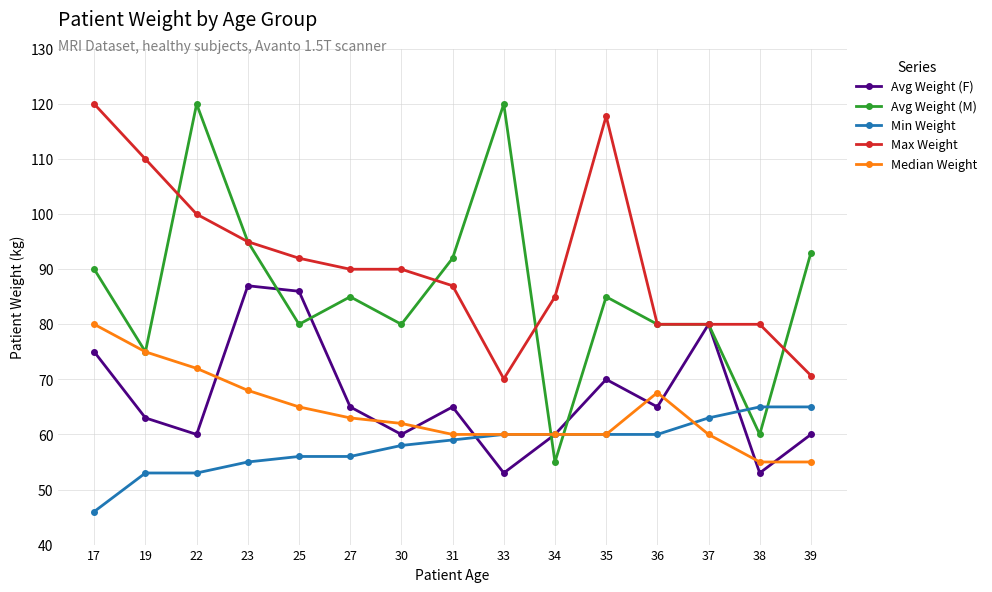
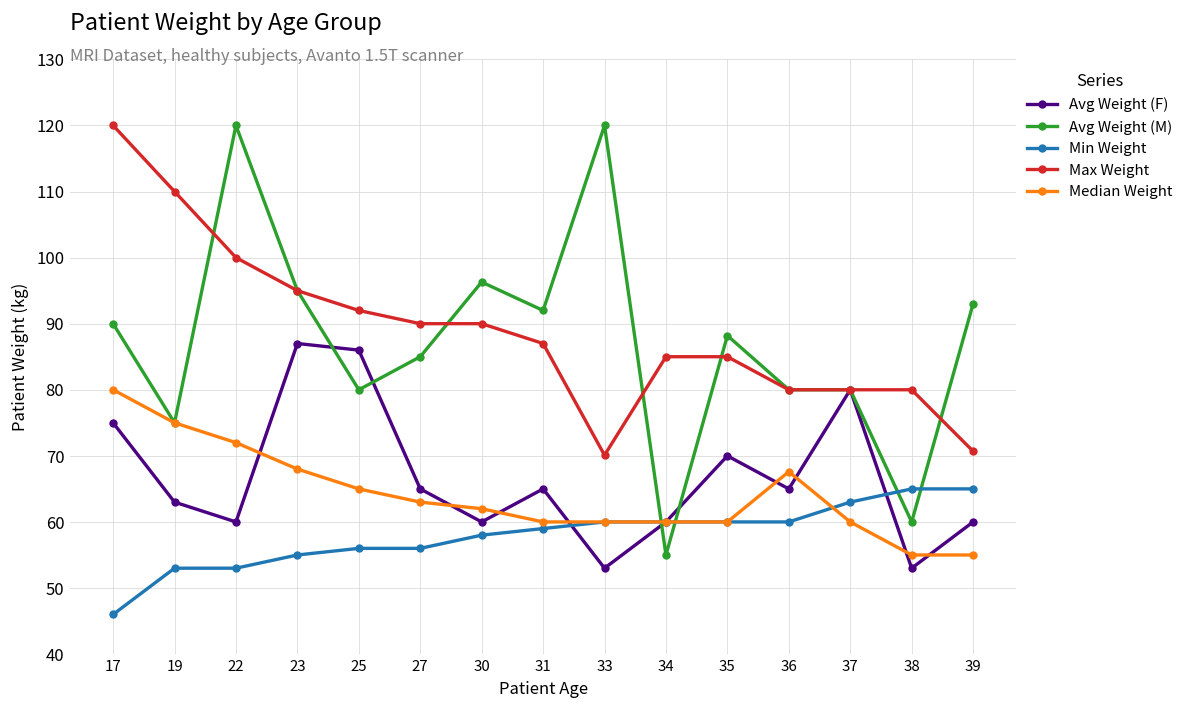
  {
    "Avg Weight (F)": {
      "17": 75,
      "19": 63,
      "22": 60,
      "23": 87,
      "25": 86,
      "27": 65,
      "30": 60,
      "31": 65,
      "33": 53,
      "35": 70,
      "36": 65,
      "38": 53,
      "39": 60
    },
    "Avg Weight (M)": {
      "17": 90,
      "22": 120,
      "25": 80,
      "27": 85,
-     "30": 80,
+     "30": 96,
      "31": 92,
      "33": 120,
      "34": 55,
-     "35": 85,
+     "35": 88,
      "38": 60,
      "39": 93
    },
    "Min Weight": {
      "17": 46,
      "19": 53,
      "22": 53,
      "23": 55,
      "25": 56,
      "27": 56,
      "30": 58,
      "31": 59,
      "36": 60,
      "37": 63,
      "38": 65,
      "39": 65
    },
    "Max Weight": {
      "17": 120,
      "19": 110,
      "22": 100,
      "25": 92,
      "27": 90,
      "30": 90,
      "31": 87,
      "33": 70,
      "34": 85,
-     "35": 118,
+     "35": 85,
      "38": 80,
      "39": 71
    },
    "Median Weight": {
      "17": 80,
      "22": 72,
      "23": 68,
      "25": 65,
      "27": 63,
      "30": 62,
      "31": 60,
      "36": 68,
      "37": 60,
      "38": 55,
      "39": 55
    }
  }
